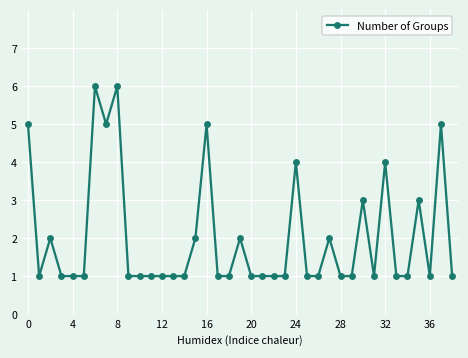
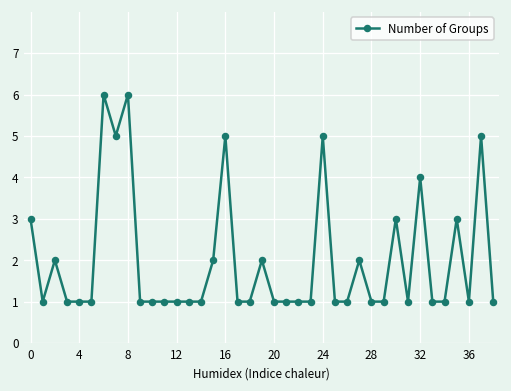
  {
-   "0": 5,
+   "0": 3,
    "4": 1,
    "8": 6,
    "12": 1,
    "16": 5,
    "20": 1,
-   "24": 4,
+   "24": 5,
    "28": 1,
    "32": 4,
    "36": 1
  }
